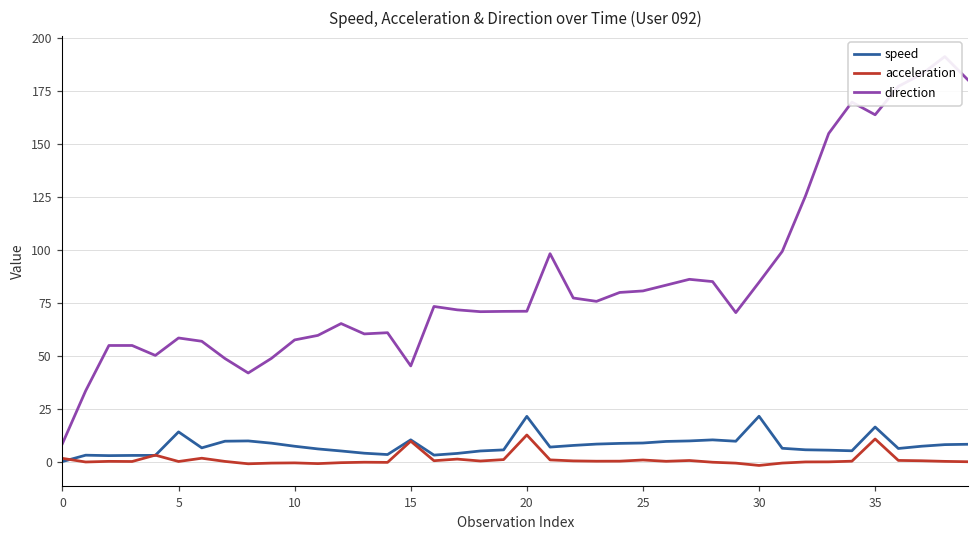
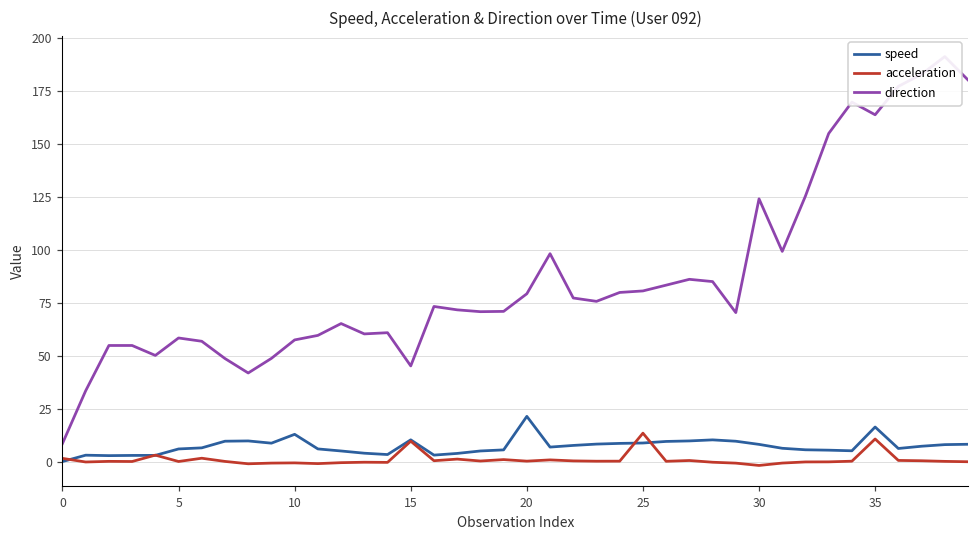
  {
    "speed": {
      "0": 0,
-     "5": 14,
-     "10": 7,
+     "5": 6,
+     "10": 13,
      "20": 21,
      "25": 9,
-     "30": 21,
+     "30": 8,
      "35": 16
    },
    "acceleration": {
      "0": 2,
      "5": 0,
      "10": -1,
-     "20": 13,
-     "25": 1,
+     "20": 0,
+     "25": 13,
      "30": -2,
      "35": 11
    },
    "direction": {
      "0": 9,
      "5": 58,
      "10": 57,
      "15": 45,
-     "20": 71,
+     "20": 79,
      "25": 80,
-     "30": 85,
+     "30": 124,
      "35": 164
    }
  }
